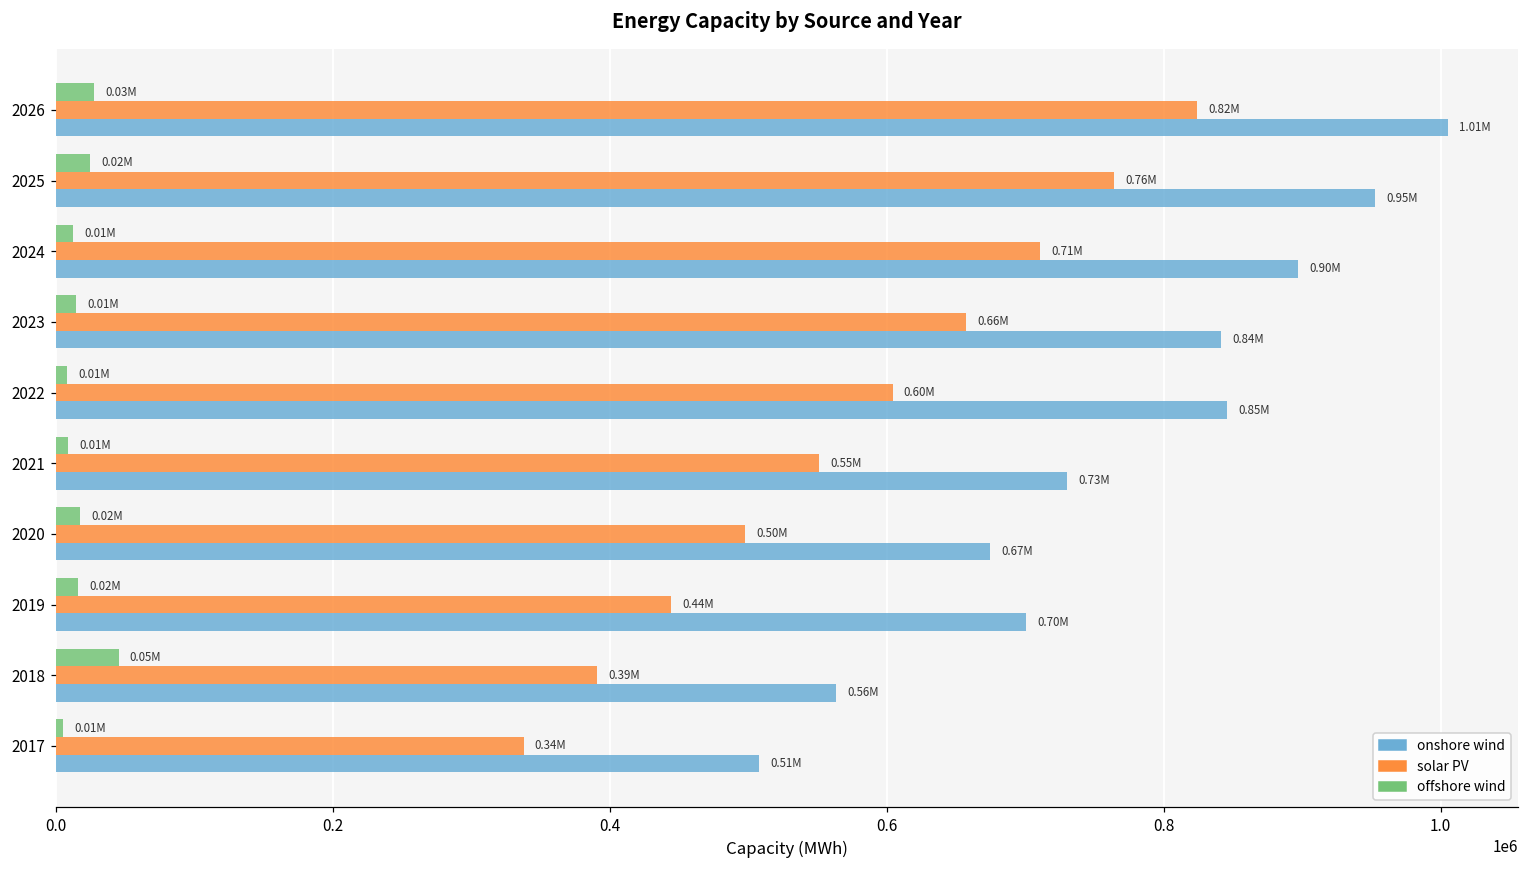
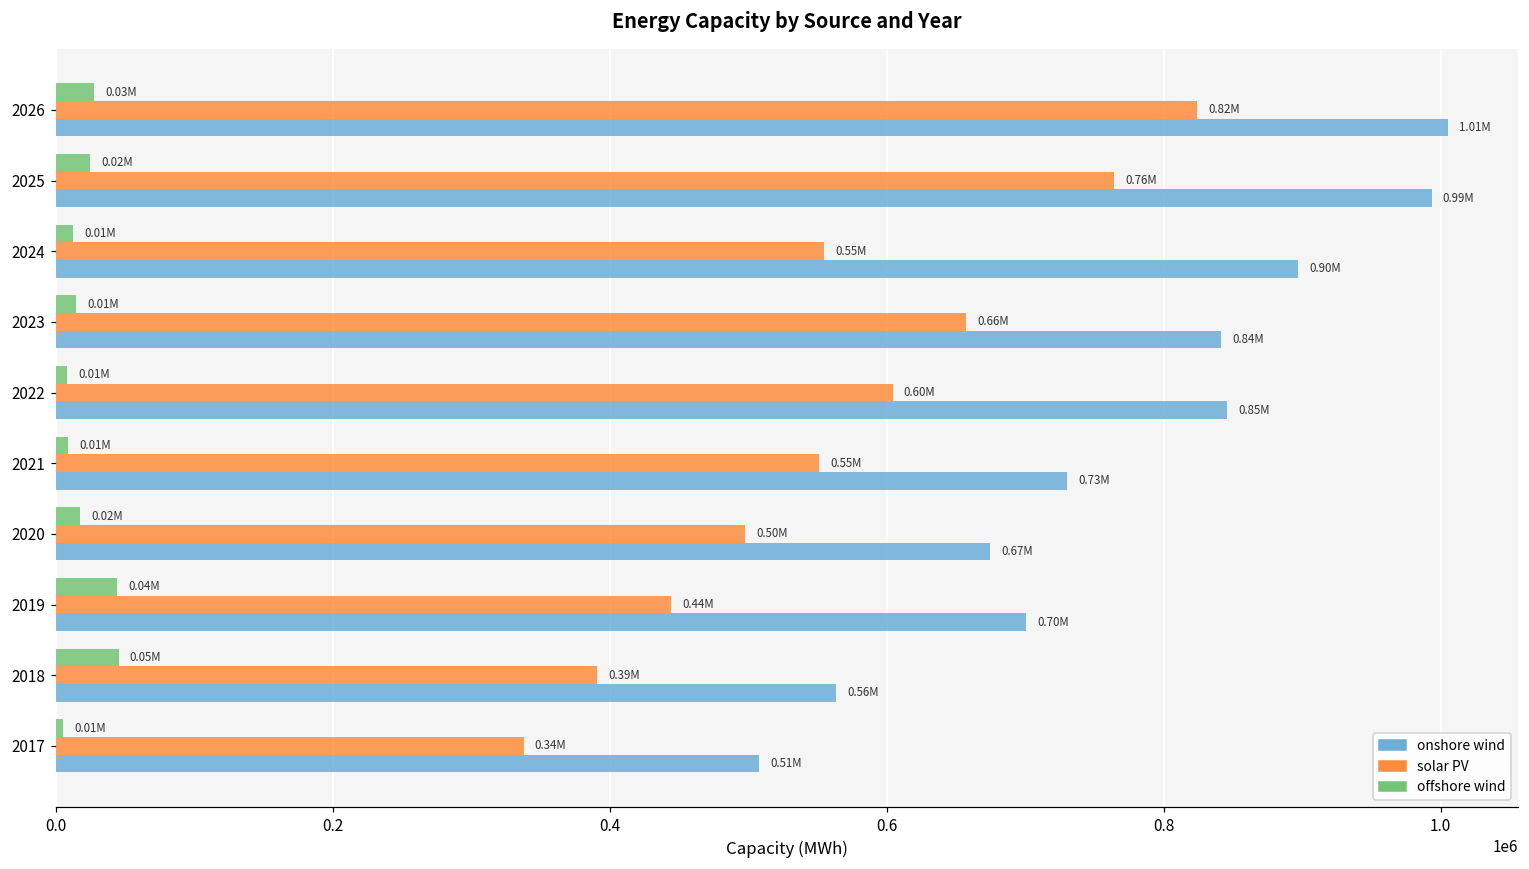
  {
    "onshore wind": {
      "2026": "1.01M",
-     "2025": "0.95M",
+     "2025": "0.99M",
      "2024": "0.90M",
      "2023": "0.84M",
      "2022": "0.85M",
      "2021": "0.73M",
      "2020": "0.67M",
      "2019": "0.70M",
      "2018": "0.56M",
      "2017": "0.51M"
    },
    "solar PV": {
      "2026": "0.82M",
      "2025": "0.76M",
-     "2024": "0.71M",
+     "2024": "0.55M",
      "2023": "0.66M",
      "2022": "0.60M",
      "2021": "0.55M",
      "2020": "0.50M",
      "2019": "0.44M",
      "2018": "0.39M",
      "2017": "0.34M"
    },
    "offshore wind": {
      "2026": "0.03M",
      "2025": "0.02M",
      "2024": "0.01M",
      "2023": "0.01M",
      "2022": "0.01M",
      "2021": "0.01M",
      "2020": "0.02M",
-     "2019": "0.02M",
+     "2019": "0.04M",
      "2018": "0.05M",
      "2017": "0.01M"
    }
  }
